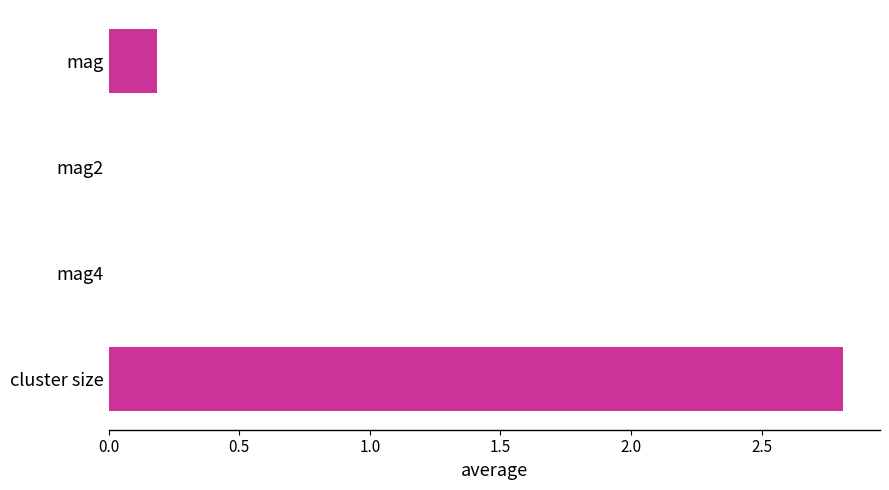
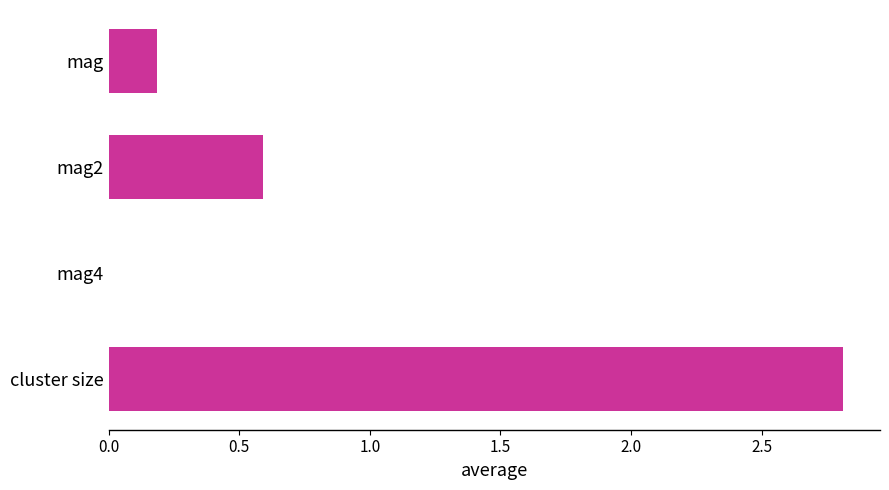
  {
    "mag": 0.19,
-   "mag2": 0.00,
+   "mag2": 0.59,
    "cluster size": 2.81
  }
